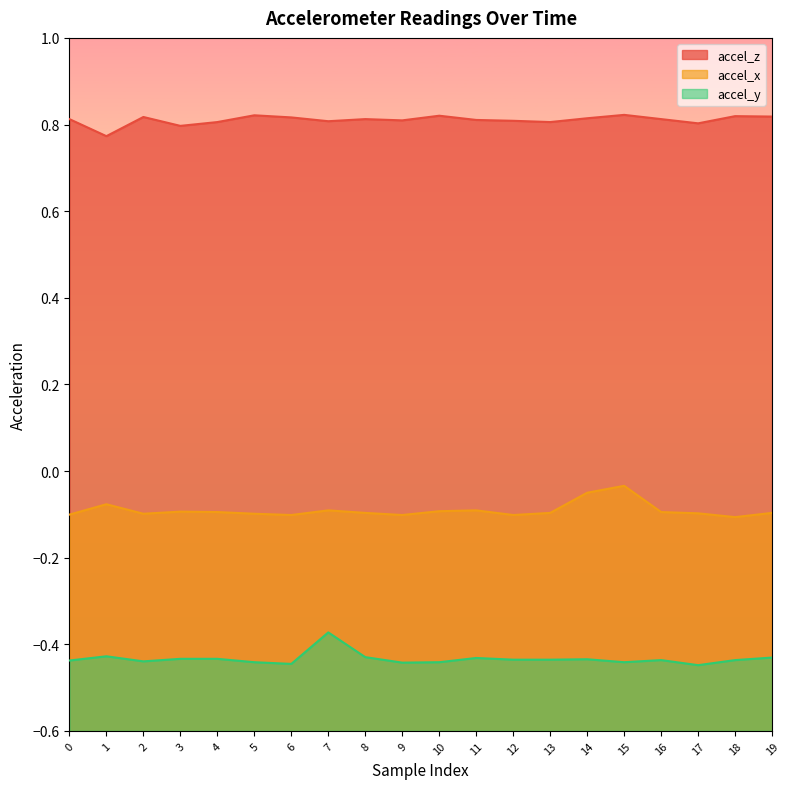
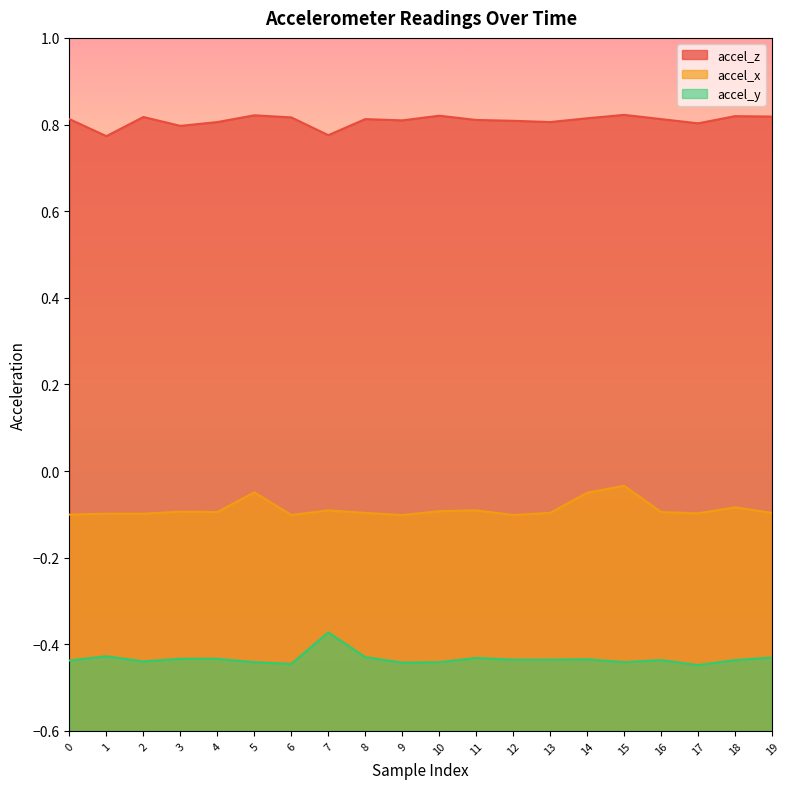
  {
    "accel_z": {
      "0": 0.81,
      "1": 0.77,
      "2": 0.82,
      "3": 0.80,
      "4": 0.81,
      "5": 0.82,
      "6": 0.82,
-     "7": 0.81,
+     "7": 0.78,
      "8": 0.81,
      "9": 0.81,
      "10": 0.82,
      "11": 0.81,
      "12": 0.81,
      "13": 0.81,
      "14": 0.81,
      "15": 0.82,
      "16": 0.81,
      "17": 0.80,
      "18": 0.82,
      "19": 0.82
    },
    "accel_x": {
      "0": -0.10,
-     "1": -0.08,
+     "1": -0.10,
      "2": -0.10,
      "3": -0.09,
      "4": -0.09,
-     "5": -0.10,
+     "5": -0.05,
      "6": -0.10,
      "7": -0.09,
      "8": -0.10,
      "9": -0.10,
      "10": -0.09,
      "11": -0.09,
      "12": -0.10,
      "13": -0.10,
      "14": -0.05,
      "15": -0.03,
      "16": -0.09,
      "17": -0.10,
-     "18": -0.11,
+     "18": -0.08,
      "19": -0.10
    },
    "accel_y": {
      "0": -0.44,
      "1": -0.43,
      "2": -0.44,
      "3": -0.43,
      "4": -0.43,
      "5": -0.44,
      "6": -0.45,
      "7": -0.37,
      "8": -0.43,
      "9": -0.44,
      "10": -0.44,
      "11": -0.43,
      "12": -0.44,
      "13": -0.44,
      "14": -0.43,
      "15": -0.44,
      "16": -0.44,
      "17": -0.45,
      "18": -0.44,
      "19": -0.43
    }
  }
